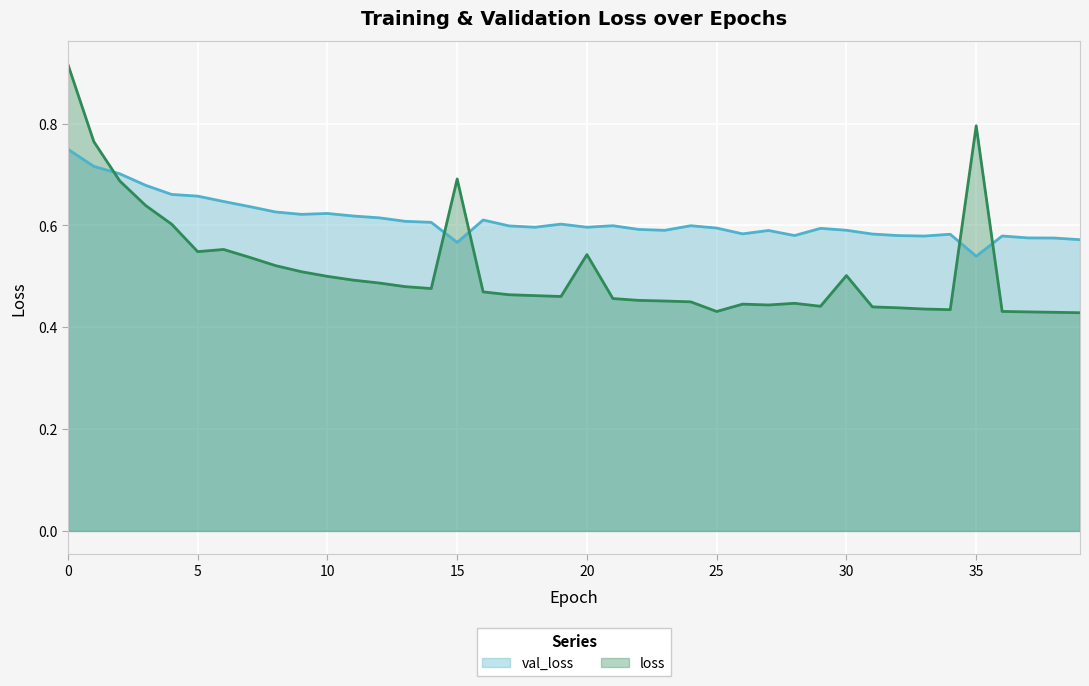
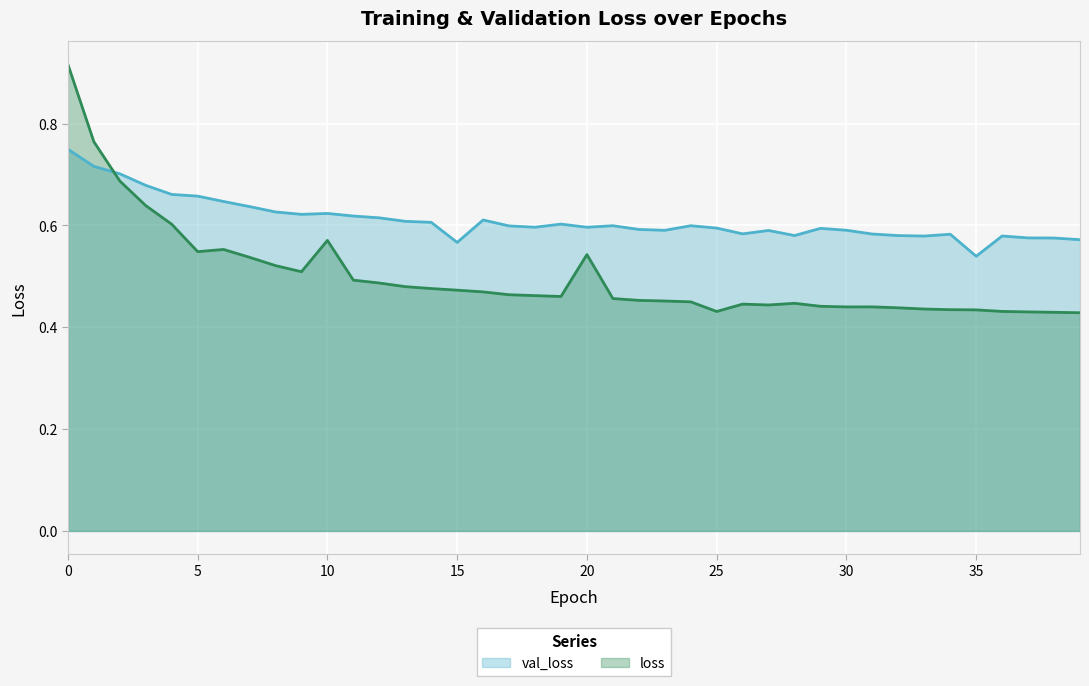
  {
    "val_loss": {
      "0": 0.75,
      "5": 0.66,
      "10": 0.62,
      "15": 0.57,
      "20": 0.60,
      "25": 0.59,
      "30": 0.59,
      "35": 0.54
    },
    "loss": {
      "0": 0.92,
      "5": 0.55,
-     "10": 0.50,
-     "15": 0.69,
+     "10": 0.57,
+     "15": 0.47,
      "20": 0.54,
      "25": 0.43,
-     "30": 0.50,
-     "35": 0.80
+     "30": 0.44,
+     "35": 0.43
    }
  }
